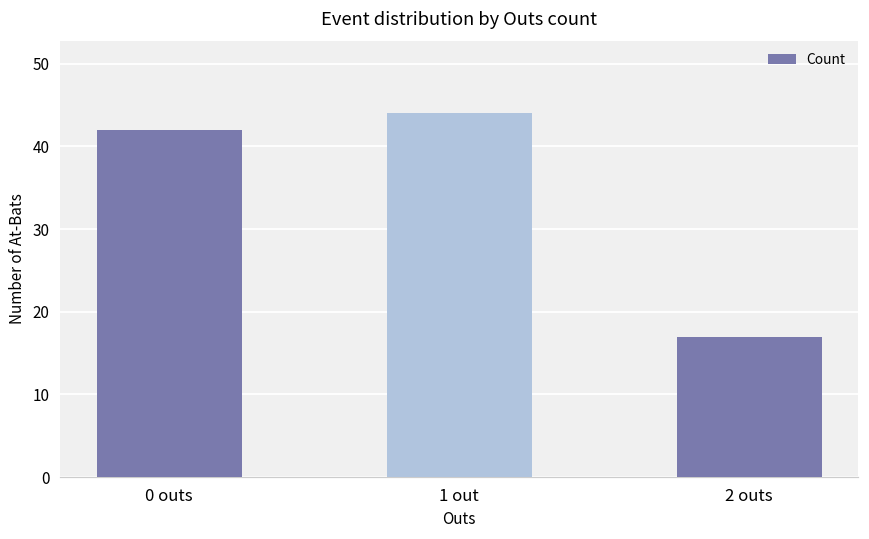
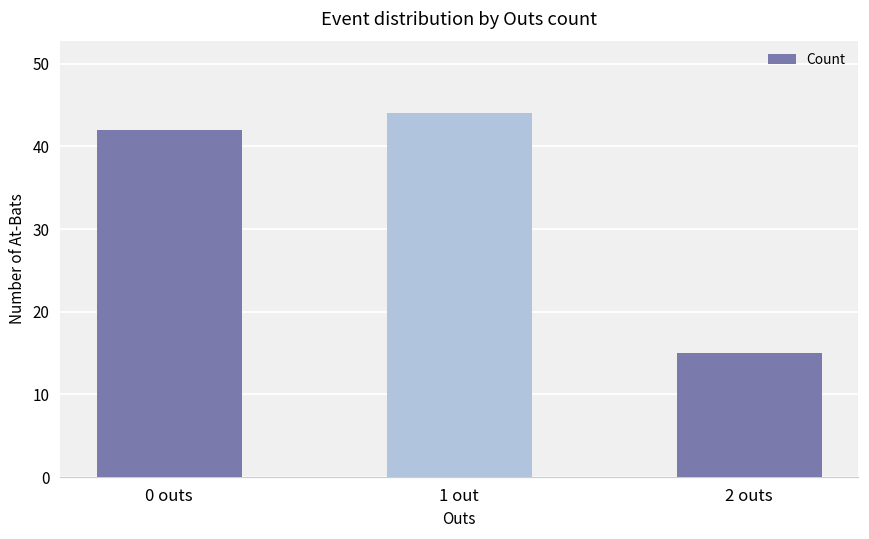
  {
    "0 outs": 42,
    "1 out": 44,
-   "2 outs": 17
+   "2 outs": 15
  }
